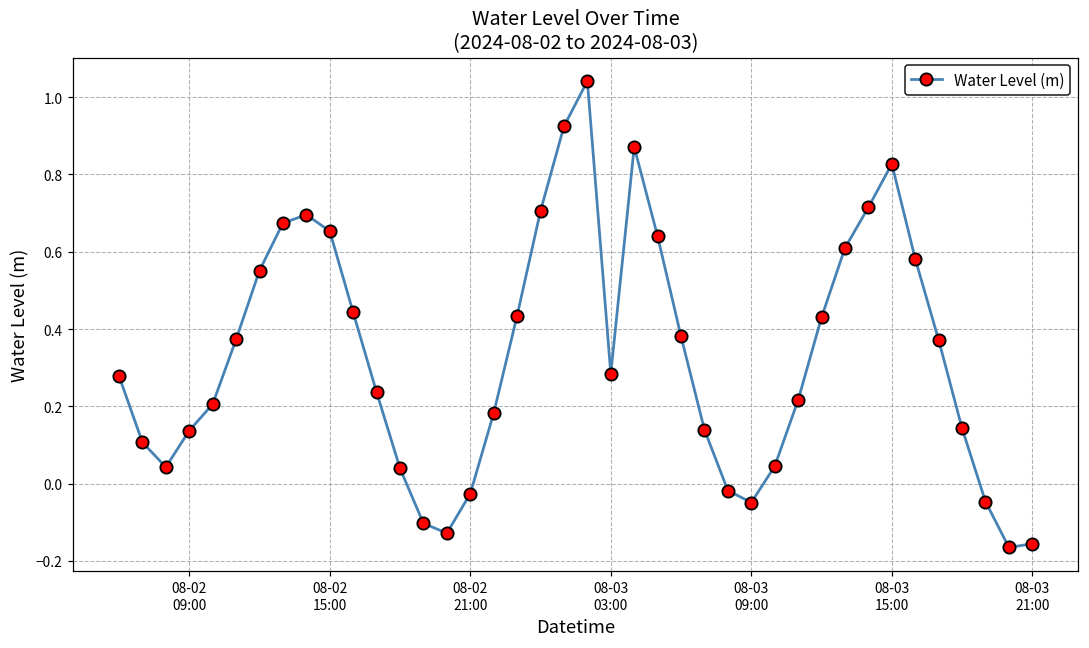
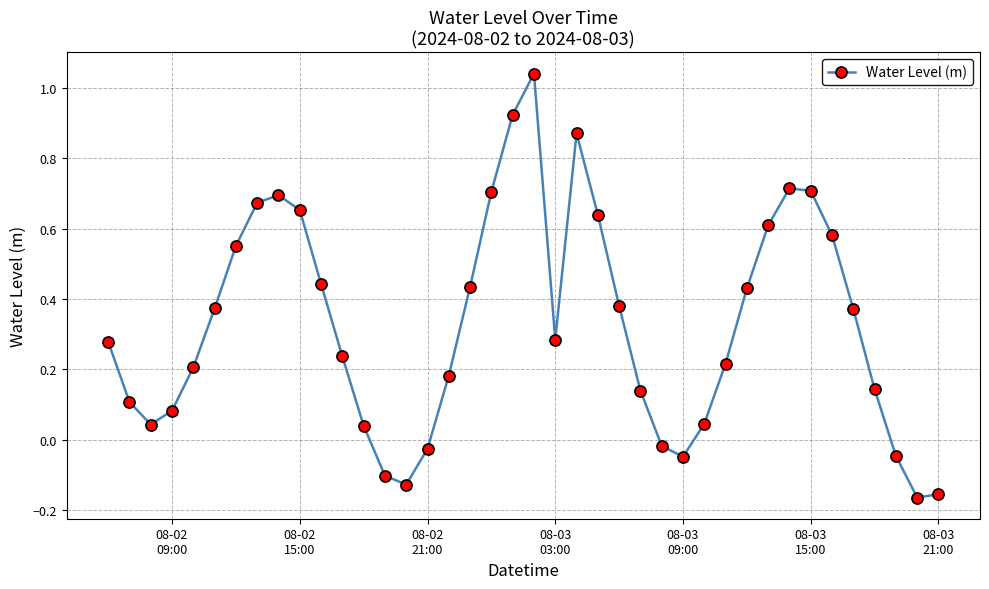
  {
-   "08-02 09:00": 0.14,
+   "08-02 09:00": 0.08,
    "08-02 15:00": 0.65,
    "08-02 21:00": -0.03,
    "08-03 03:00": 0.28,
    "08-03 09:00": -0.05,
-   "08-03 15:00": 0.83,
+   "08-03 15:00": 0.71,
    "08-03 21:00": -0.16
  }
